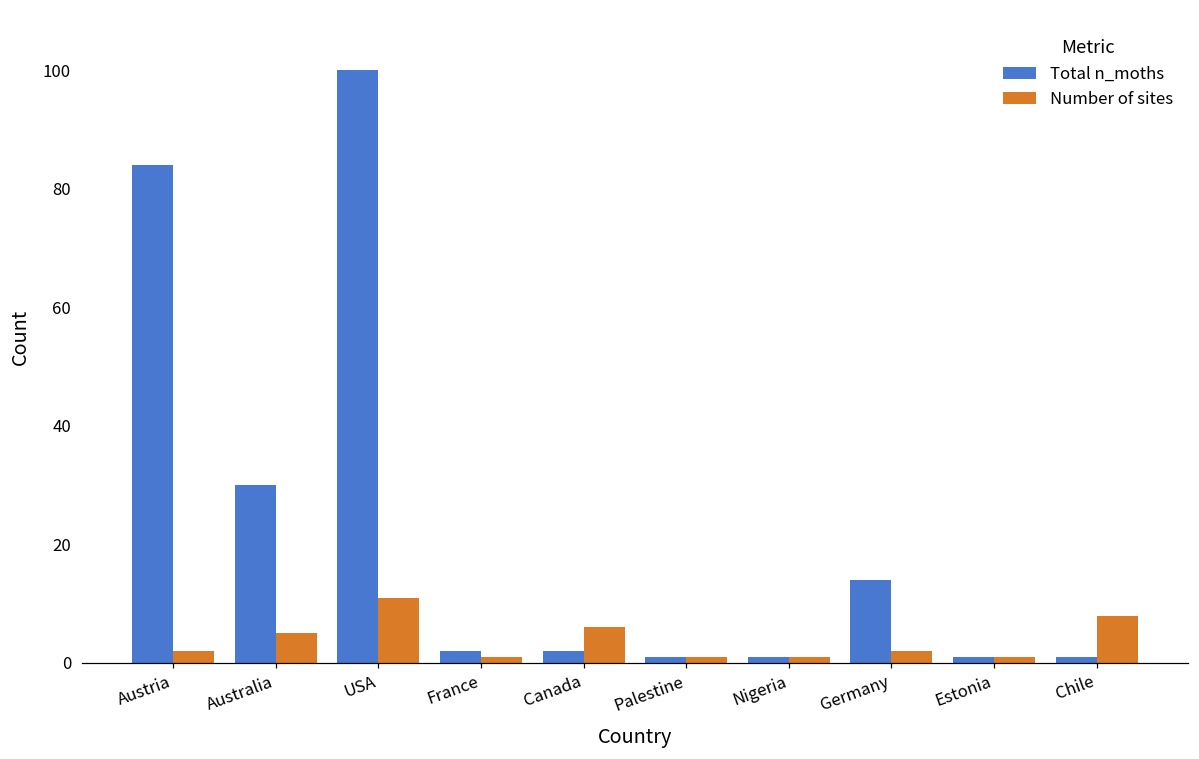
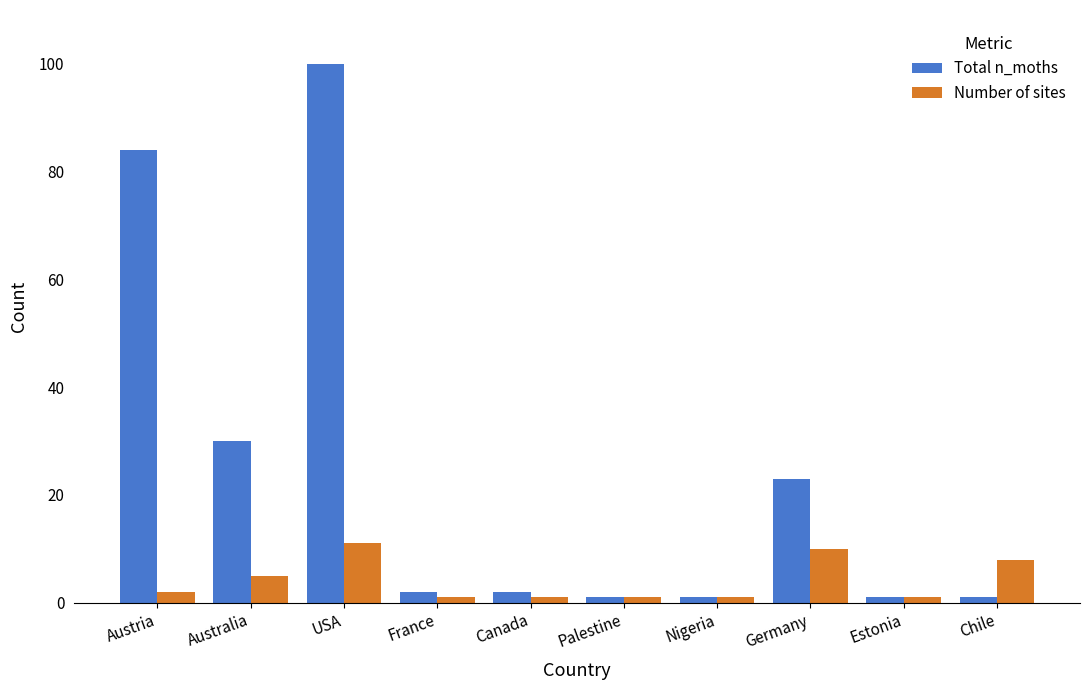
  {
    "Total n_moths": {
      "Austria": 84,
      "Australia": 30,
      "USA": 100,
      "France": 2,
      "Canada": 2,
      "Palestine": 1,
      "Nigeria": 1,
-     "Germany": 14,
+     "Germany": 23,
      "Estonia": 1,
      "Chile": 1
    },
    "Number of sites": {
      "Austria": 2,
      "Australia": 5,
      "USA": 11,
      "France": 1,
-     "Canada": 6,
+     "Canada": 1,
      "Palestine": 1,
      "Nigeria": 1,
-     "Germany": 2,
+     "Germany": 10,
      "Estonia": 1,
      "Chile": 8
    }
  }
